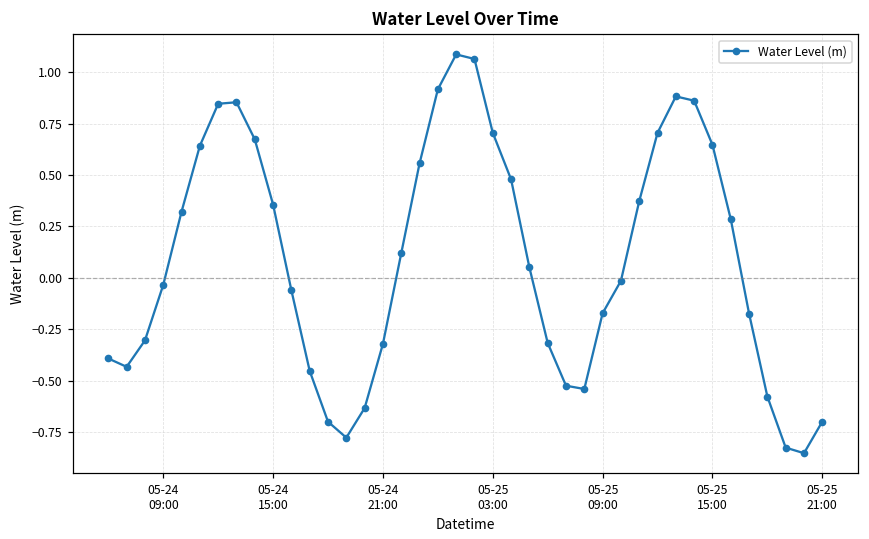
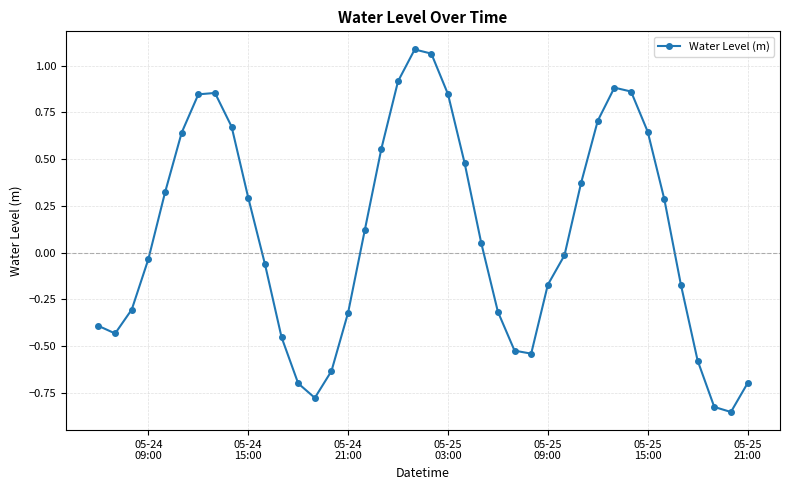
  {
    "05-24 09:00": -0.03,
-   "05-24 15:00": 0.36,
+   "05-24 15:00": 0.29,
    "05-24 21:00": -0.32,
-   "05-25 03:00": 0.71,
+   "05-25 03:00": 0.85,
    "05-25 09:00": -0.17,
    "05-25 15:00": 0.65,
    "05-25 21:00": -0.70
  }
